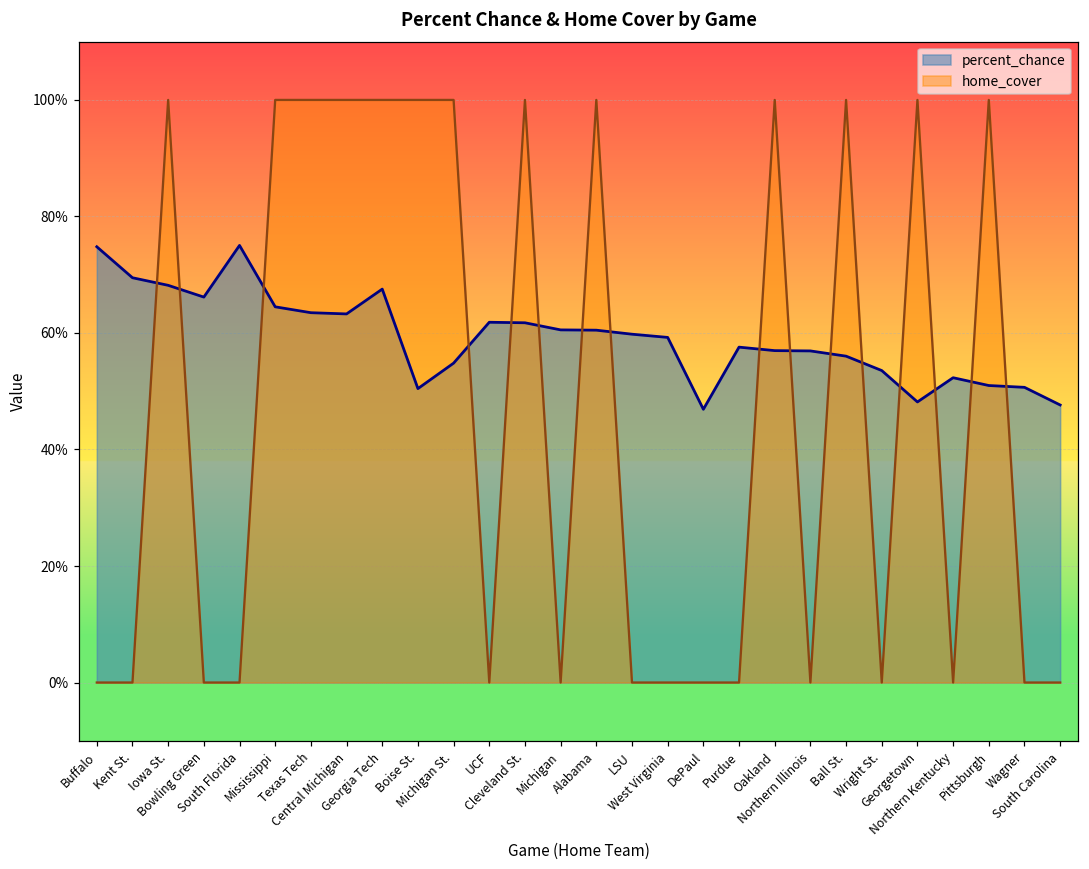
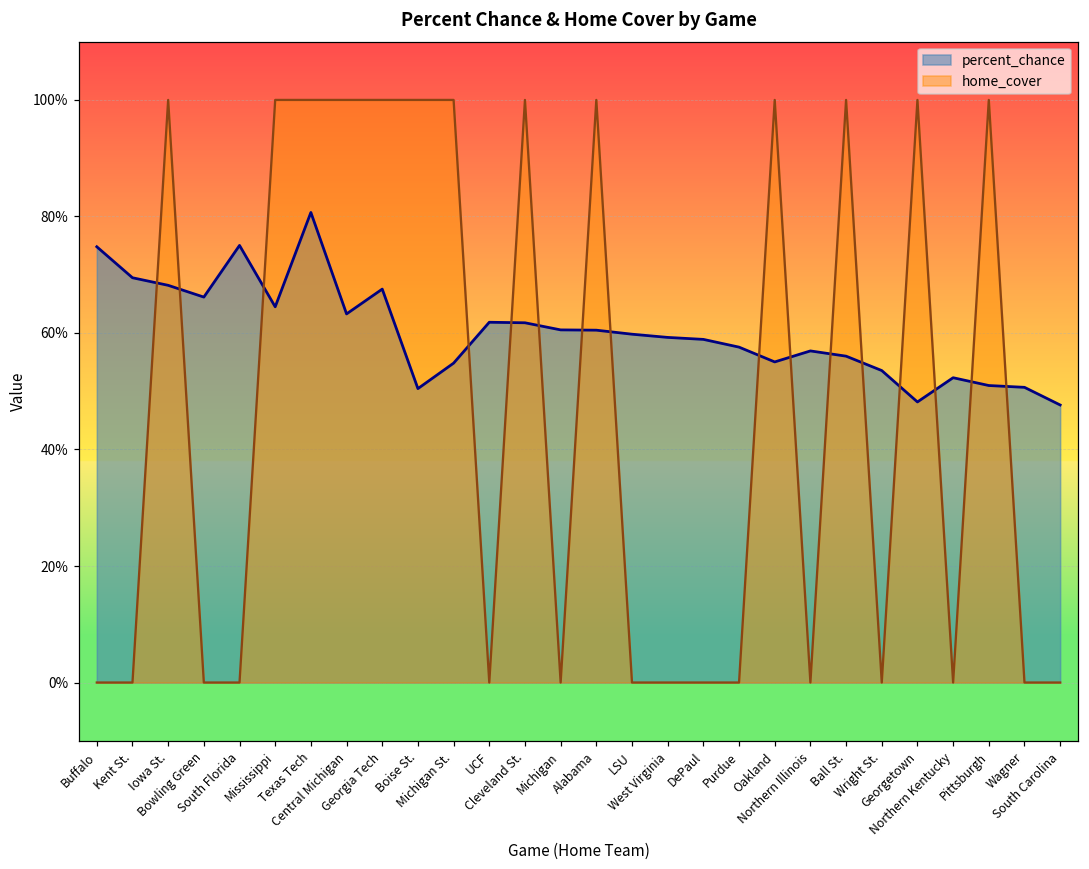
  {
    "percent_chance": {
      "Buffalo": "75%",
      "Kent St.": "69%",
      "Iowa St.": "68%",
      "Bowling Green": "66%",
      "South Florida": "75%",
      "Mississippi": "64%",
-     "Texas Tech": "63%",
+     "Texas Tech": "81%",
      "Central Michigan": "63%",
      "Georgia Tech": "68%",
      "Boise St.": "50%",
      "Michigan St.": "55%",
      "UCF": "62%",
      "Cleveland St.": "62%",
      "Michigan": "61%",
      "Alabama": "60%",
      "LSU": "60%",
      "West Virginia": "59%",
-     "DePaul": "47%",
+     "DePaul": "59%",
      "Purdue": "58%",
-     "Oakland": "57%",
+     "Oakland": "55%",
      "Northern Illinois": "57%",
      "Ball St.": "56%",
      "Wright St.": "54%",
      "Georgetown": "48%",
      "Northern Kentucky": "52%",
      "Pittsburgh": "51%",
      "Wagner": "51%",
      "South Carolina": "48%"
    },
    "home_cover": {
      "Buffalo": "0%",
      "Kent St.": "0%",
      "Iowa St.": "100%",
      "Bowling Green": "0%",
      "South Florida": "0%",
      "Mississippi": "100%",
      "Texas Tech": "100%",
      "Central Michigan": "100%",
      "Georgia Tech": "100%",
      "Boise St.": "100%",
      "Michigan St.": "100%",
      "UCF": "0%",
      "Cleveland St.": "100%",
      "Michigan": "0%",
      "Alabama": "100%",
      "LSU": "0%",
      "West Virginia": "0%",
      "DePaul": "0%",
      "Purdue": "0%",
      "Oakland": "100%",
      "Northern Illinois": "0%",
      "Ball St.": "100%",
      "Wright St.": "0%",
      "Georgetown": "100%",
      "Northern Kentucky": "0%",
      "Pittsburgh": "100%",
      "Wagner": "0%",
      "South Carolina": "0%"
    }
  }
